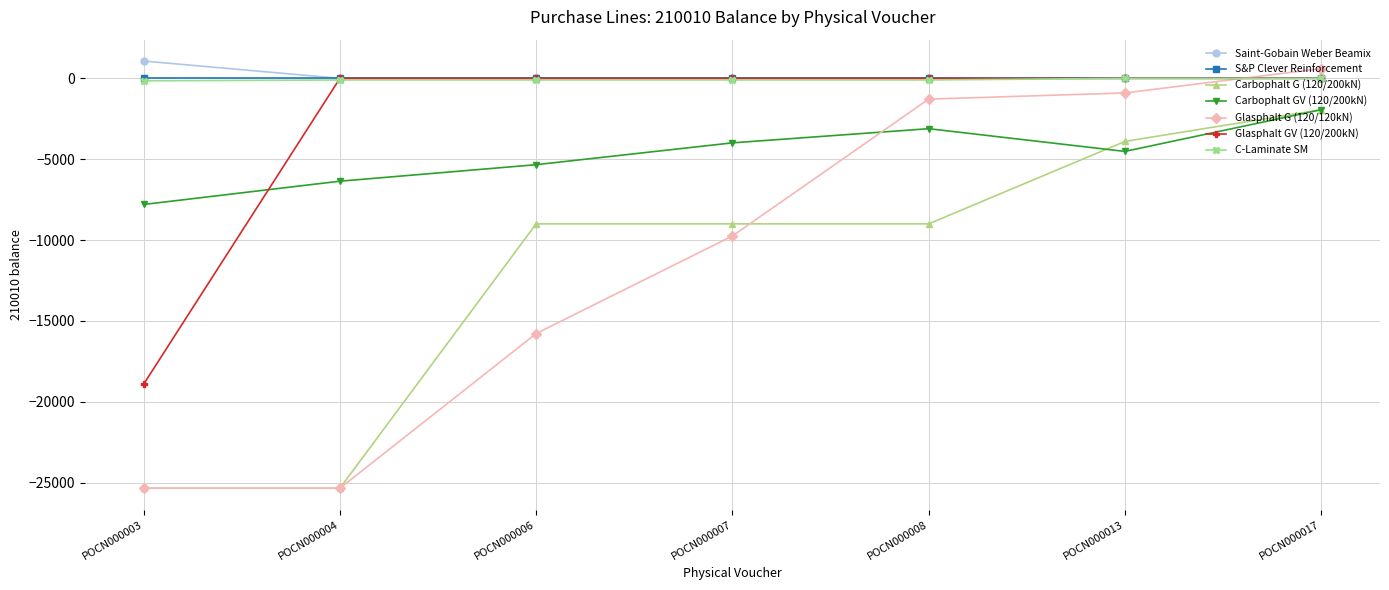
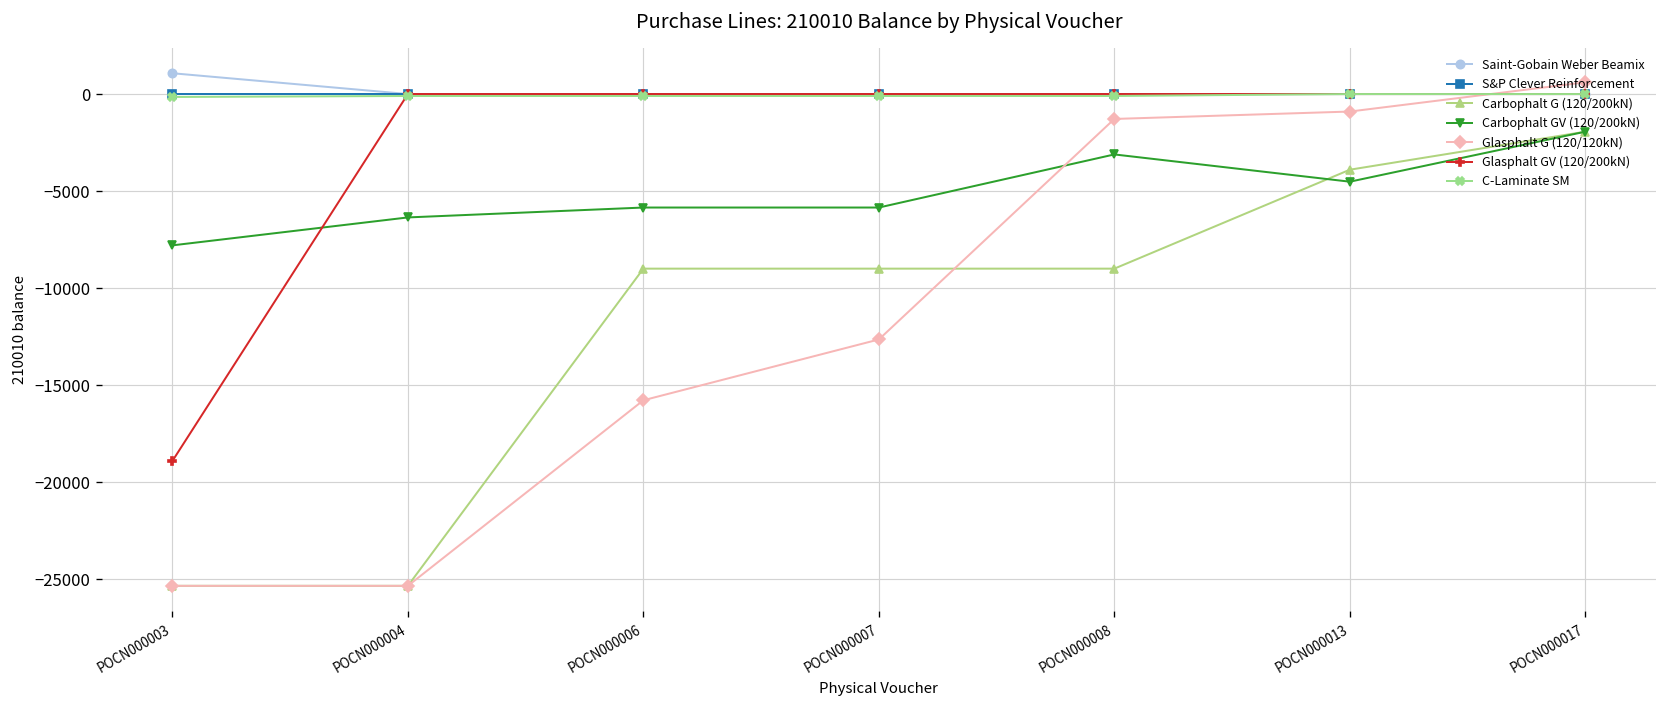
  {
    "Saint-Gobain Weber Beamix": {
      "POCN000003": 1100
    },
    "Carbophalt GV (120/200kN)": {
      "POCN000003": -7800,
      "POCN000004": -6400,
-     "POCN000006": -5300,
-     "POCN000007": -4000,
+     "POCN000006": -5900,
+     "POCN000007": -5900,
      "POCN000008": -3100,
      "POCN000013": -4500
    },
    "Glasphalt G (120/120kN)": {
      "POCN000006": -15800,
-     "POCN000007": -9800,
+     "POCN000007": -12700,
      "POCN000008": -1300,
      "POCN000013": -900,
      "POCN000017": 600
    },
    "Glasphalt GV (120/200kN)": {
      "POCN000003": -18900
    }
  }
